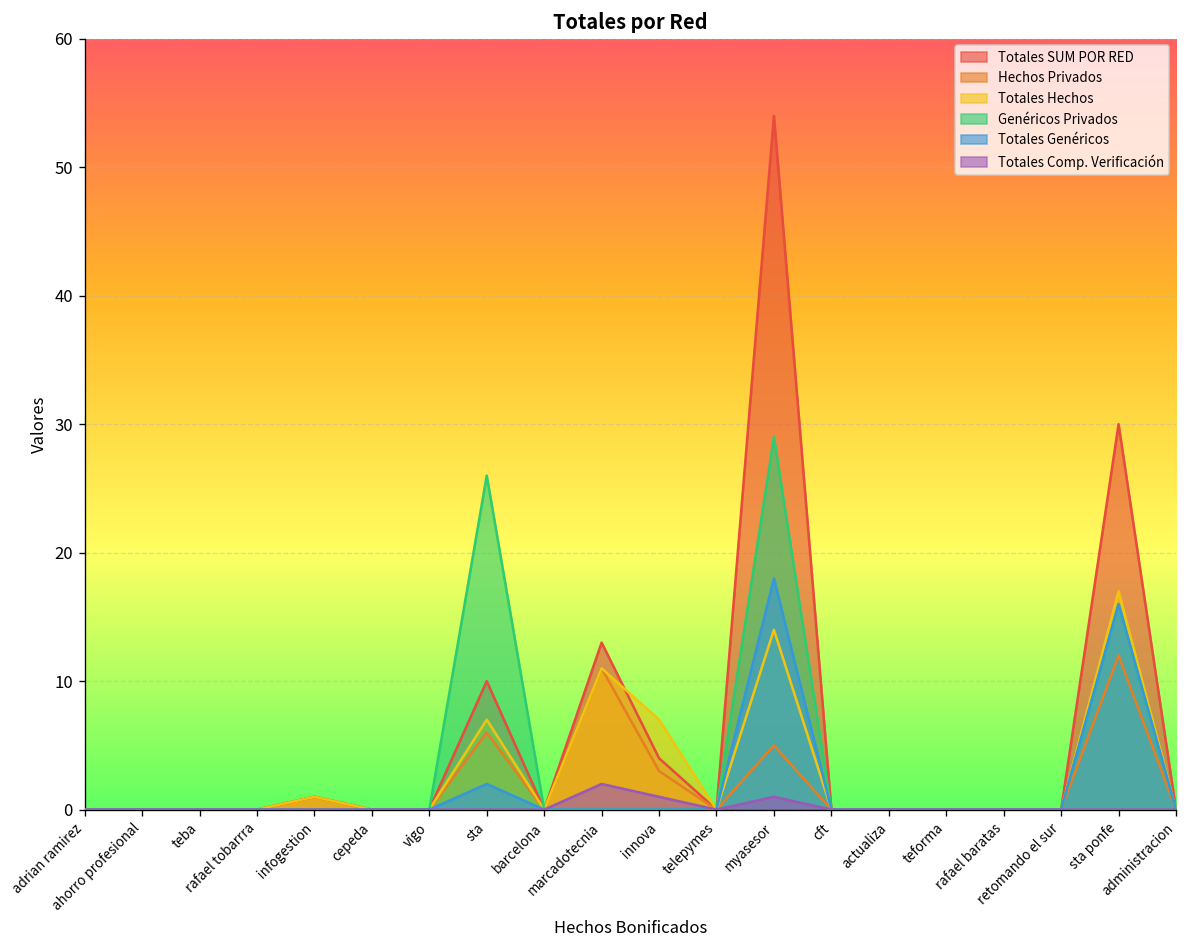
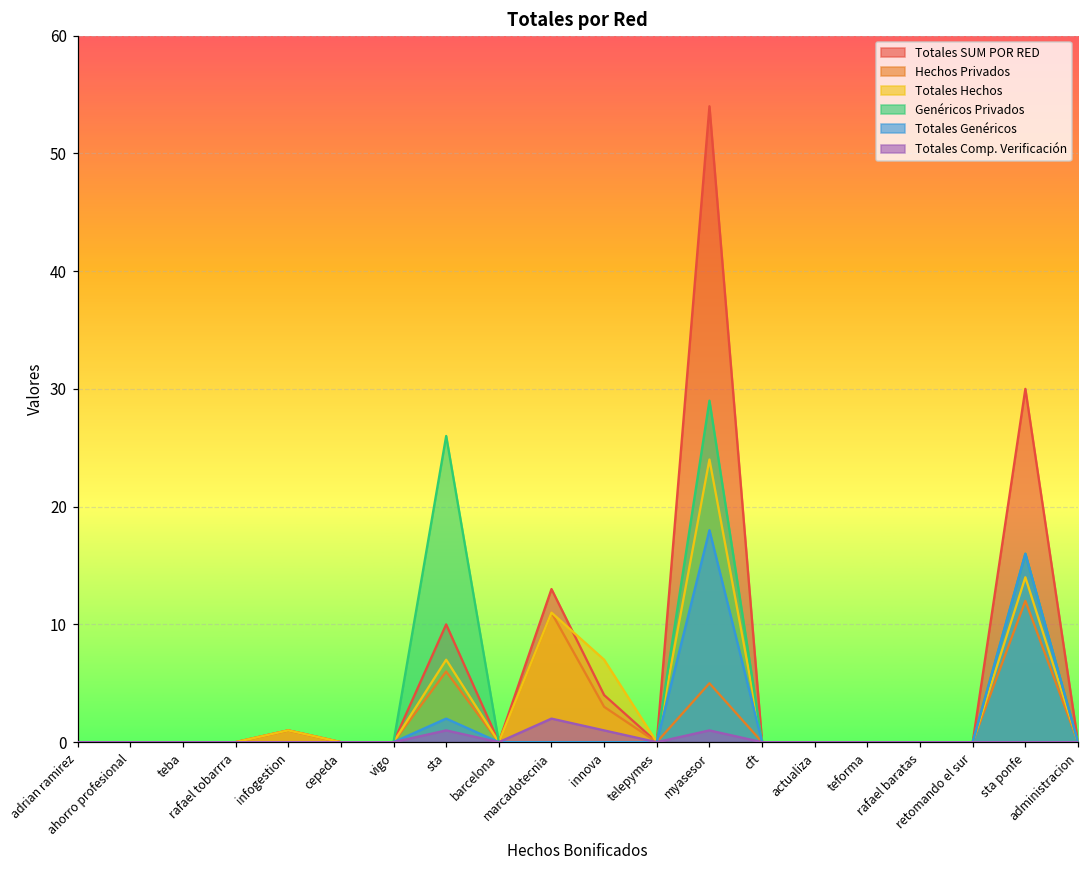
  {
    "Totales Hechos": {
      "sta": 7,
      "innova": 7,
-     "myasesor": 14,
-     "sta ponfe": 17
+     "myasesor": 24,
+     "sta ponfe": 14
    },
    "Genéricos Privados": {
      "sta": 26,
      "myasesor": 29
    },
    "Totales Genéricos": {
      "sta": 2,
      "myasesor": 18
    },
    "Totales Comp. Verificación": {
-     "sta": 0,
+     "sta": 1,
      "marcadotecnia": 2,
      "innova": 1,
      "myasesor": 1,
      "sta ponfe": 0
    }
  }
